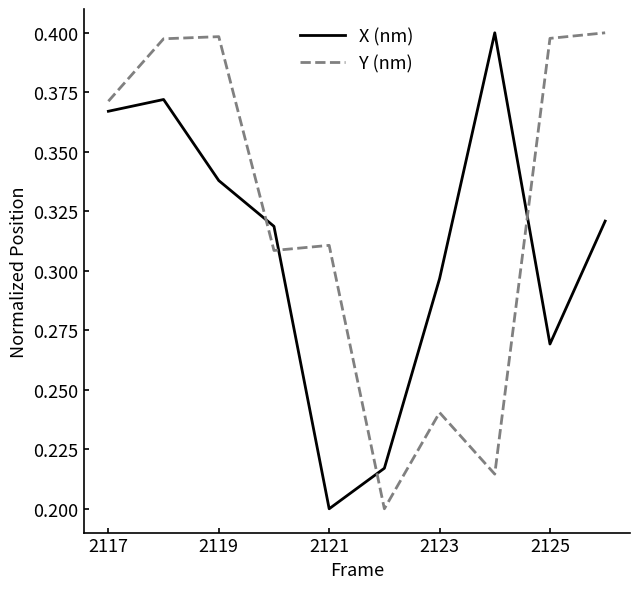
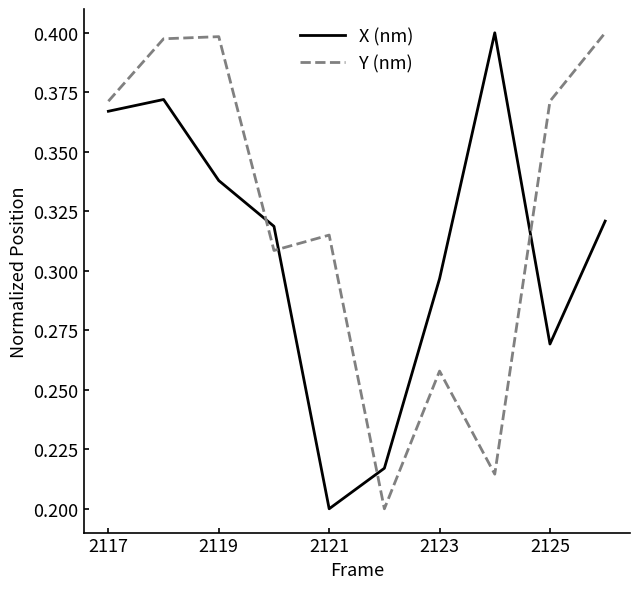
  {
    "X (nm)": {
      "2117": 0.367,
      "2119": 0.338,
      "2121": 0.200,
      "2123": 0.297,
      "2125": 0.269
    },
    "Y (nm)": {
      "2117": 0.371,
      "2119": 0.398,
-     "2121": 0.311,
-     "2123": 0.240,
-     "2125": 0.398
+     "2121": 0.315,
+     "2123": 0.258,
+     "2125": 0.371
    }
  }
